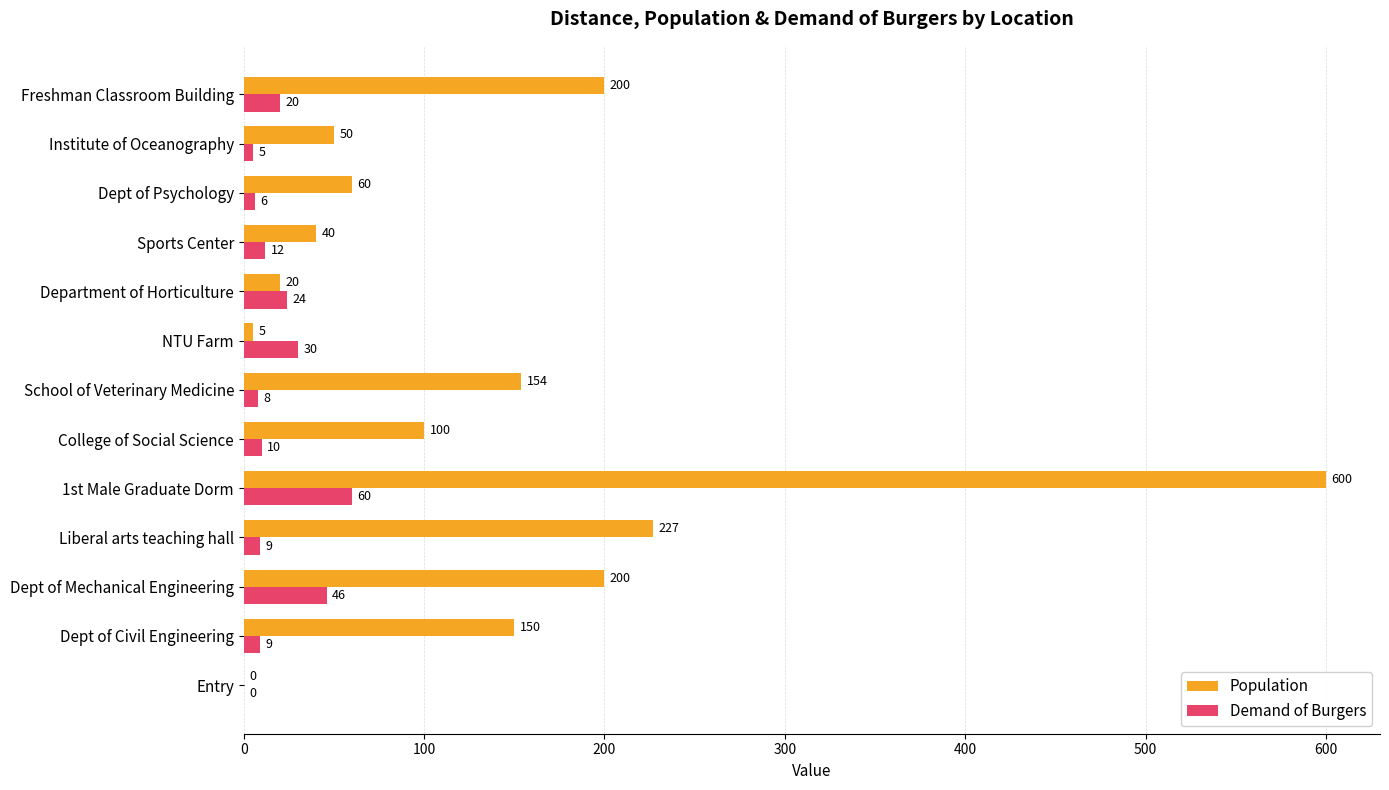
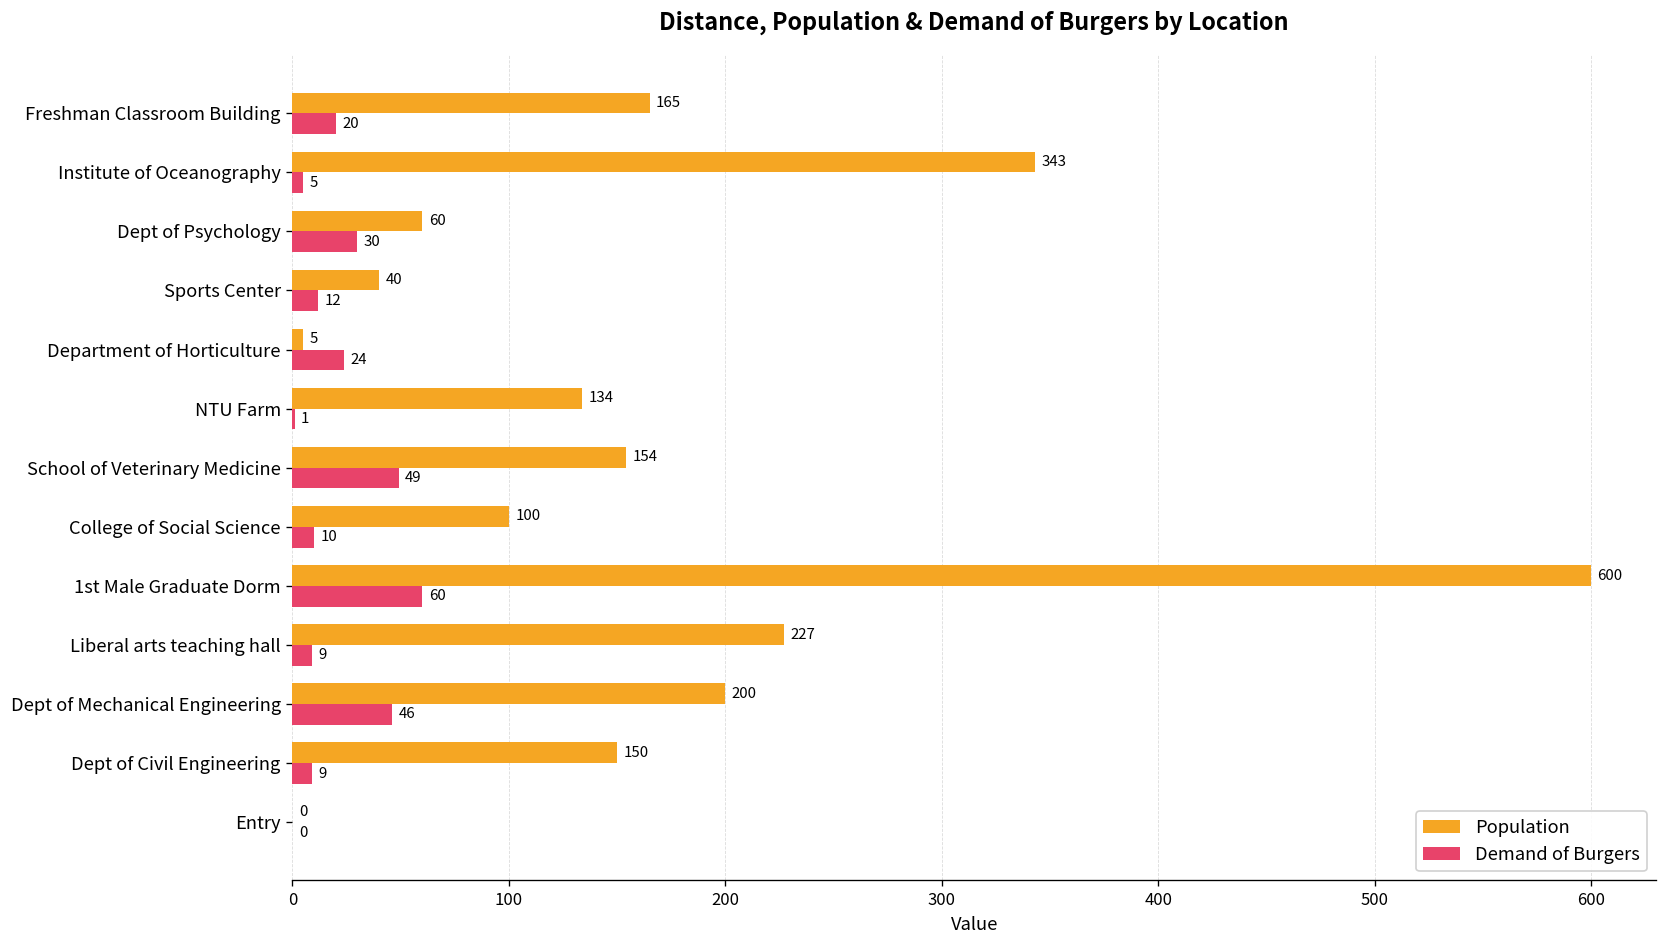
  {
    "Population": {
-     "Freshman Classroom Building": 200,
-     "Institute of Oceanography": 50,
+     "Freshman Classroom Building": 165,
+     "Institute of Oceanography": 343,
      "Dept of Psychology": 60,
      "Sports Center": 40,
-     "Department of Horticulture": 20,
-     "NTU Farm": 5,
+     "Department of Horticulture": 5,
+     "NTU Farm": 134,
      "School of Veterinary Medicine": 154,
      "College of Social Science": 100,
      "1st Male Graduate Dorm": 600,
      "Liberal arts teaching hall": 227,
      "Dept of Mechanical Engineering": 200,
      "Dept of Civil Engineering": 150,
      "Entry": 0
    },
    "Demand of Burgers": {
      "Freshman Classroom Building": 20,
      "Institute of Oceanography": 5,
-     "Dept of Psychology": 6,
+     "Dept of Psychology": 30,
      "Sports Center": 12,
      "Department of Horticulture": 24,
-     "NTU Farm": 30,
-     "School of Veterinary Medicine": 8,
+     "NTU Farm": 1,
+     "School of Veterinary Medicine": 49,
      "College of Social Science": 10,
      "1st Male Graduate Dorm": 60,
      "Liberal arts teaching hall": 9,
      "Dept of Mechanical Engineering": 46,
      "Dept of Civil Engineering": 9,
      "Entry": 0
    }
  }
